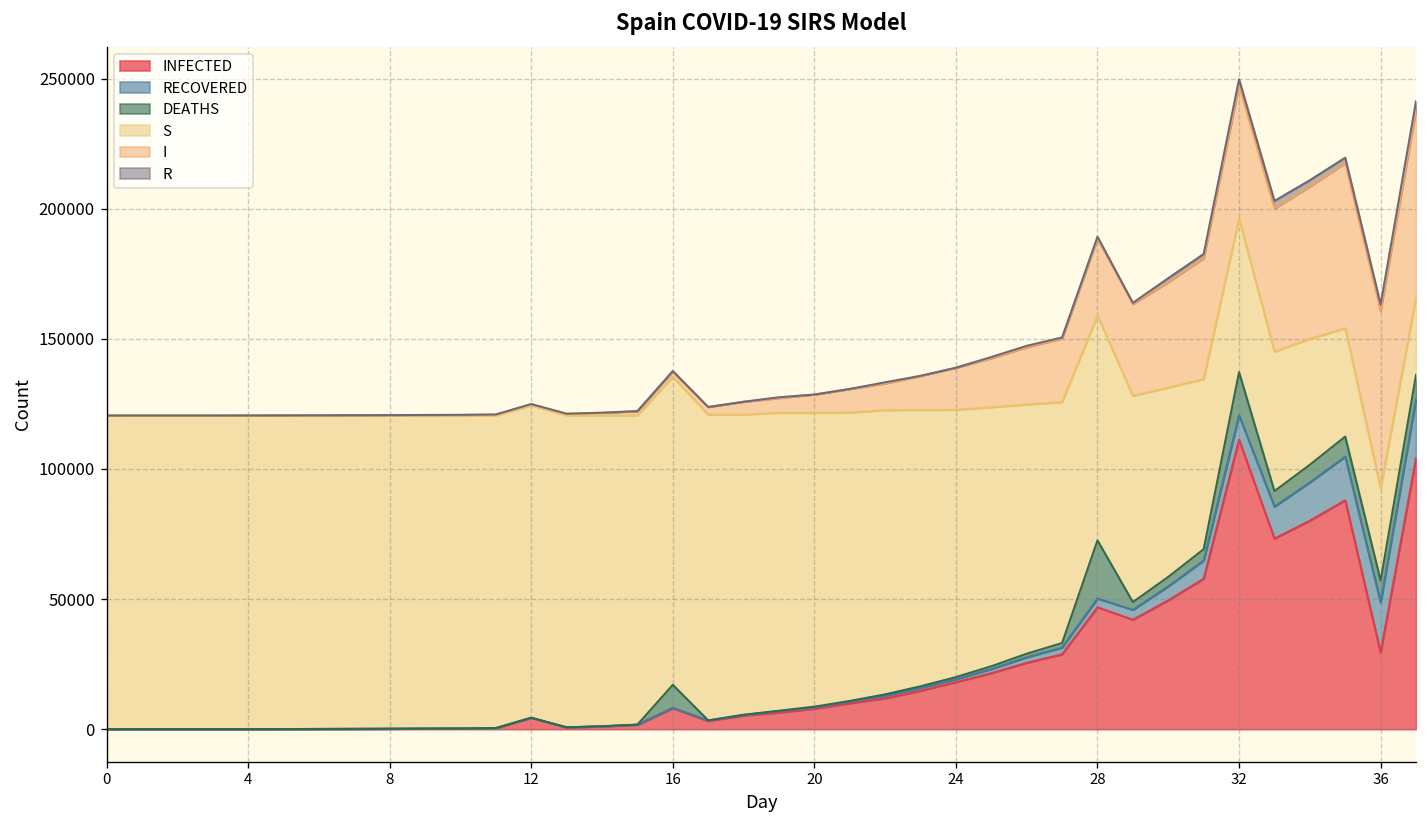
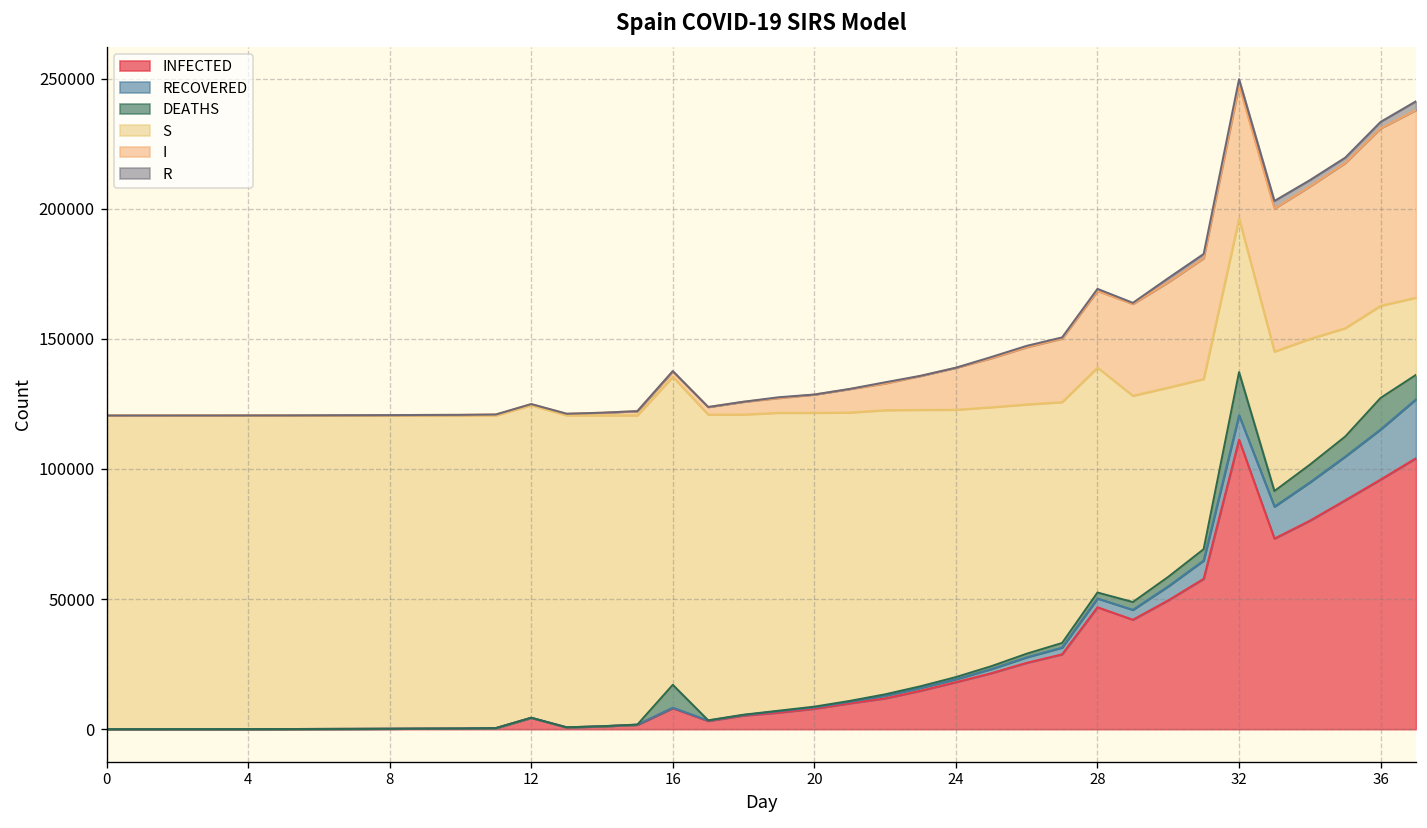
  {
    "INFECTED": {
      "28": 47000,
      "32": 111000,
-     "36": 29000
+     "36": 96000
    },
    "DEATHS": {
      "16": 9000,
-     "28": 22000,
+     "28": 2000,
      "32": 17000,
-     "36": 8000
+     "36": 12000
    }
  }
